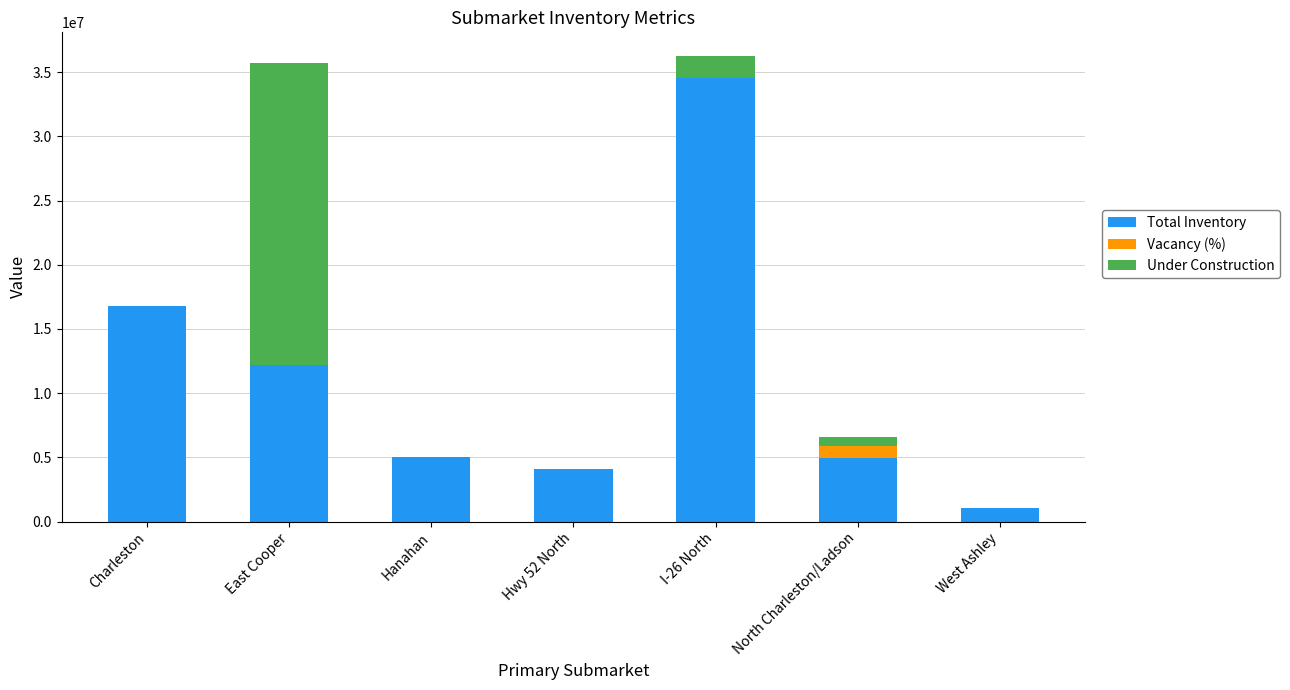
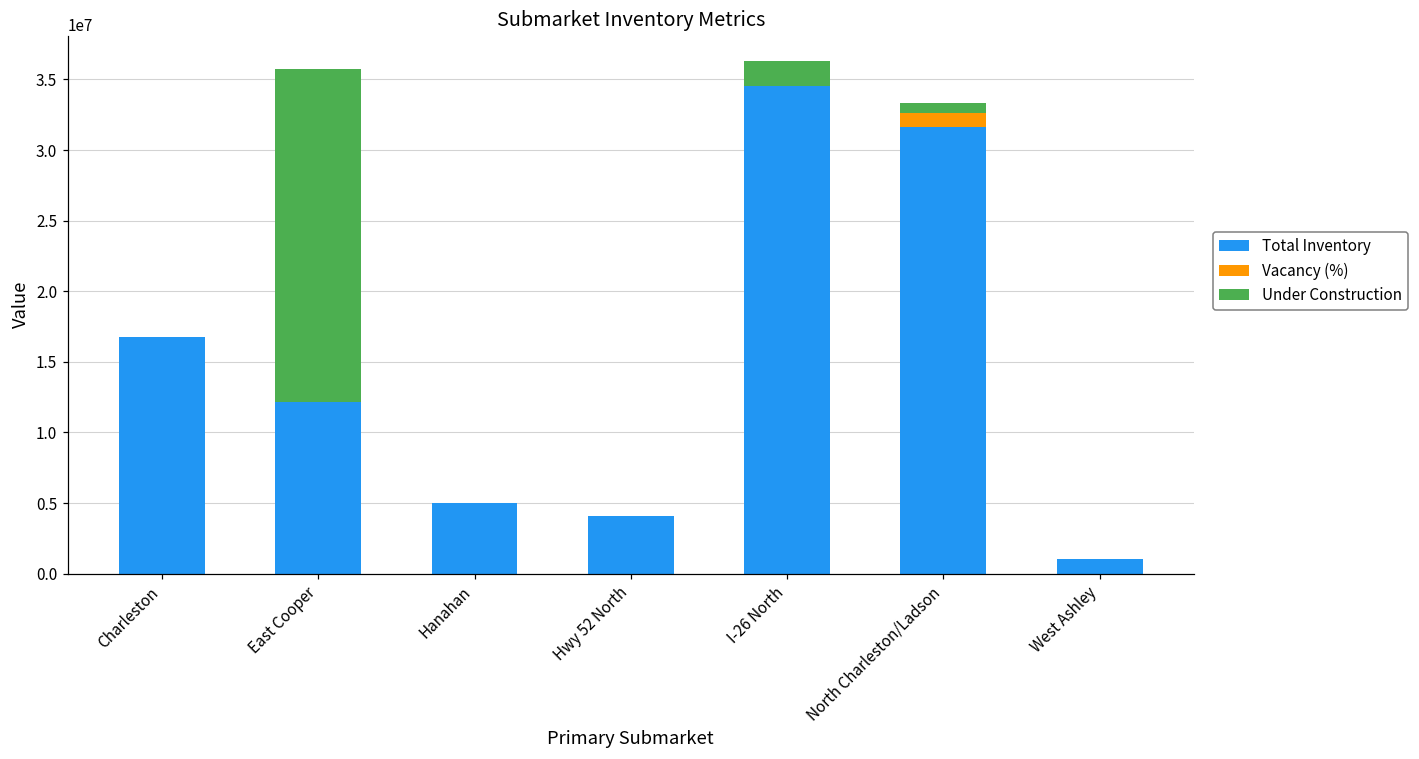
  {
    "Total Inventory": {
      "Charleston": 16800000,
      "East Cooper": 12200000,
      "Hanahan": 5000000,
      "Hwy 52 North": 4100000,
      "I-26 North": 34500000,
-     "North Charleston/Ladson": 4900000,
+     "North Charleston/Ladson": 31700000,
      "West Ashley": 1000000
    },
    "Vacancy (%)": {
      "Charleston": 0,
      "Hanahan": 0,
      "North Charleston/Ladson": 1000000
    },
    "Under Construction": {
      "Charleston": 0,
      "East Cooper": 23600000,
      "Hanahan": 0,
      "Hwy 52 North": 0,
      "I-26 North": 1800000,
      "North Charleston/Ladson": 700000,
      "West Ashley": 0
    }
  }
